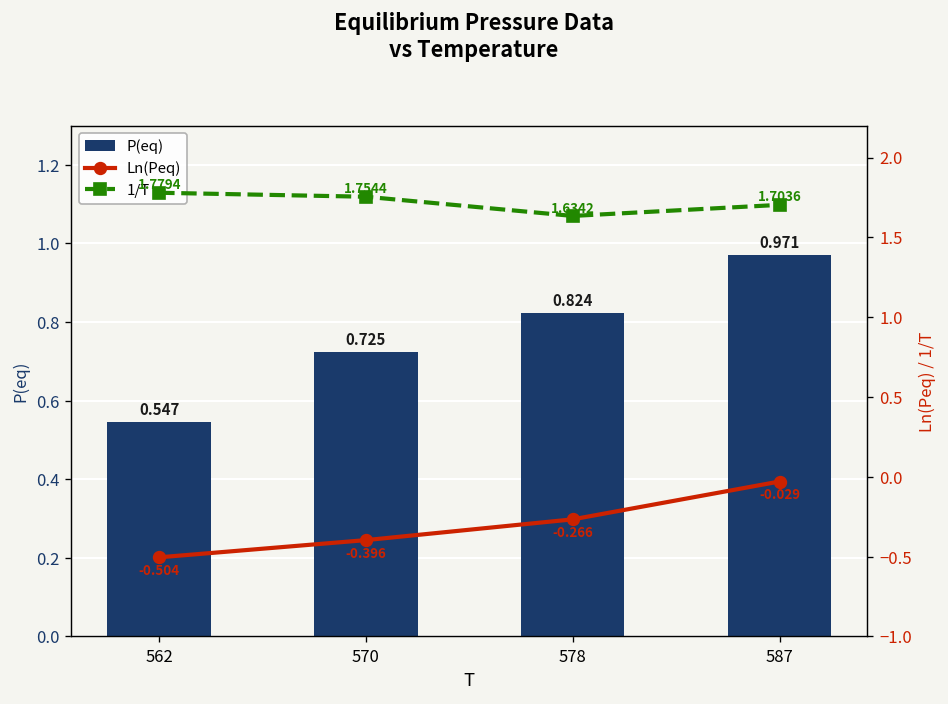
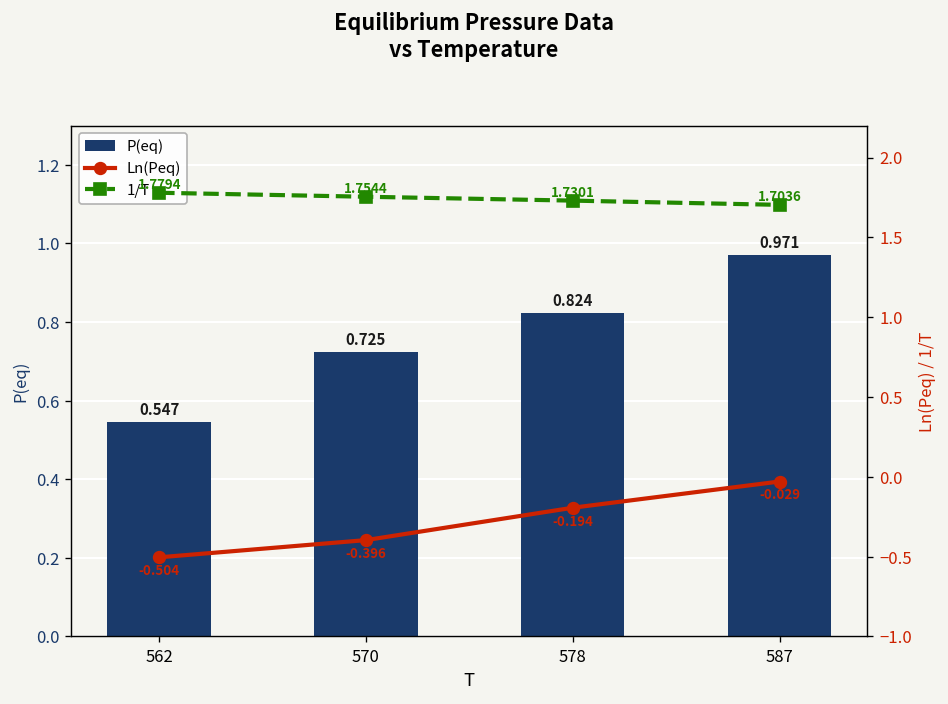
  {
    "P(eq)": {
      "562": 0.547,
      "570": 0.725,
      "578": 0.824,
      "587": 0.971
    },
    "Ln(Peq)": {
      "562": -0.504,
      "570": -0.396,
-     "578": -0.266,
+     "578": -0.194,
      "587": -0.029
    },
    "1/T": {
      "570": 1.7544,
-     "578": 1.6342,
+     "578": 1.7301,
      "587": 1.7036
    }
  }
